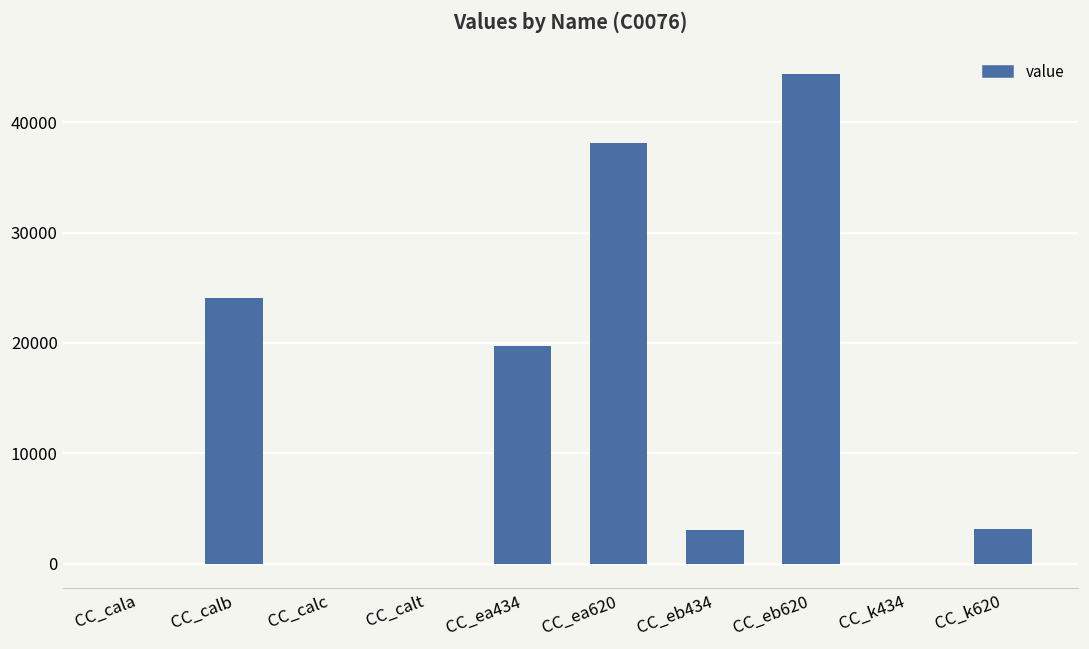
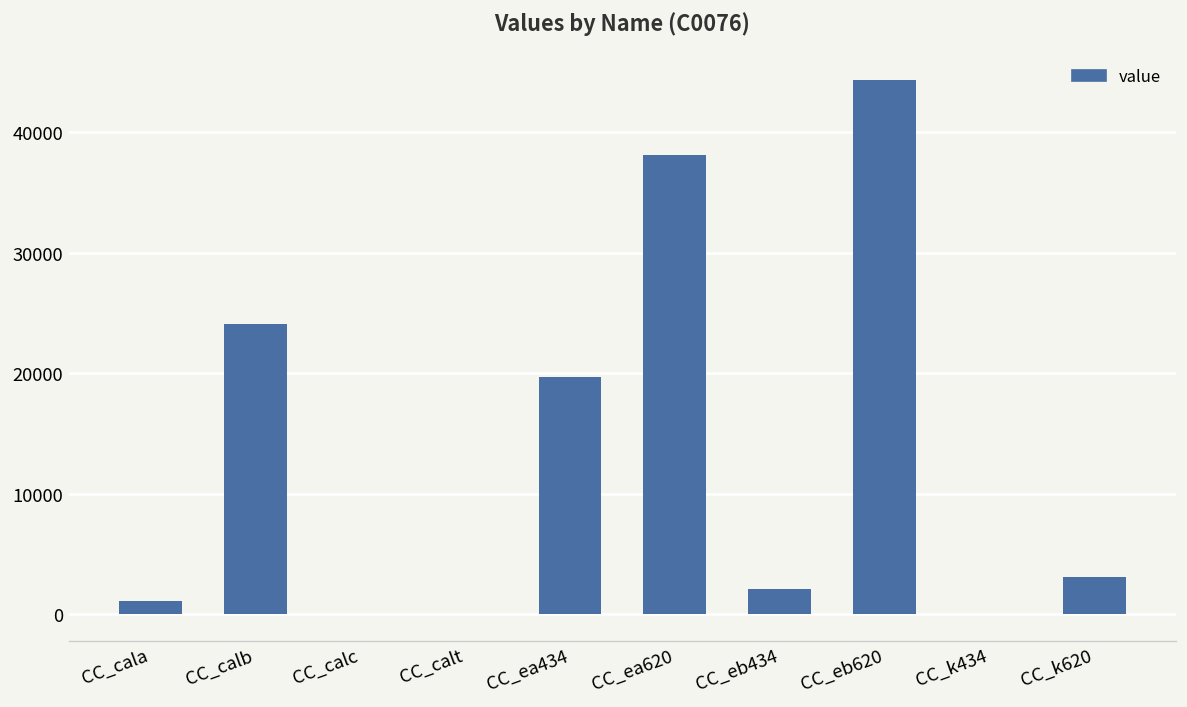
  {
-   "CC_cala": 0,
+   "CC_cala": 1100,
    "CC_calb": 24100,
    "CC_ea434": 19700,
    "CC_ea620": 38100,
-   "CC_eb434": 3100,
+   "CC_eb434": 2100,
    "CC_eb620": 44300,
    "CC_k620": 3100
  }
